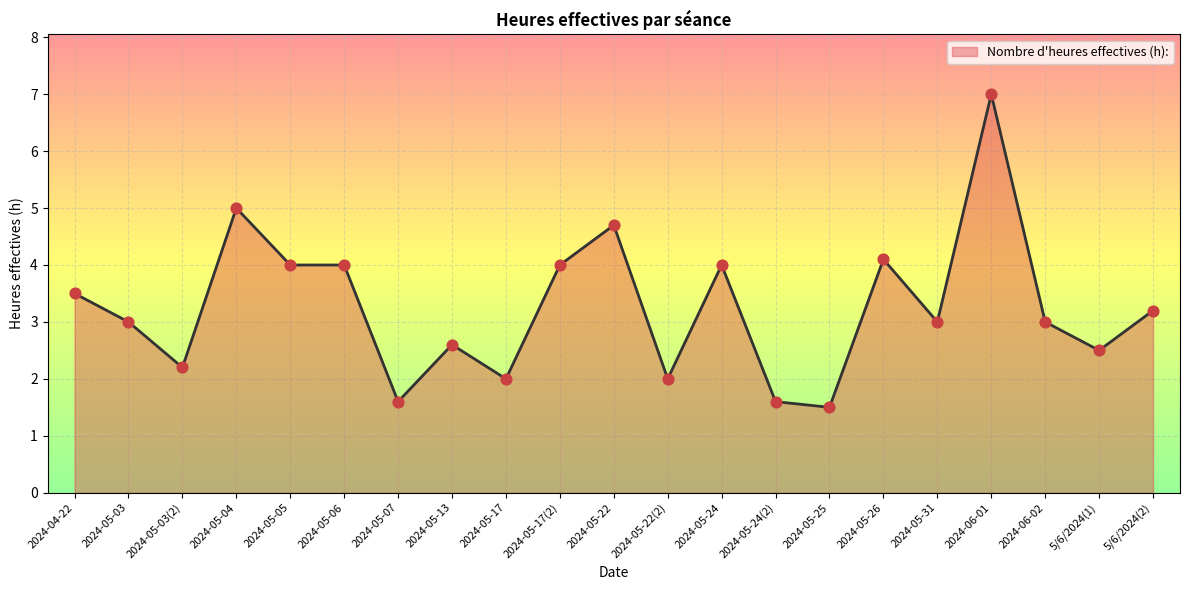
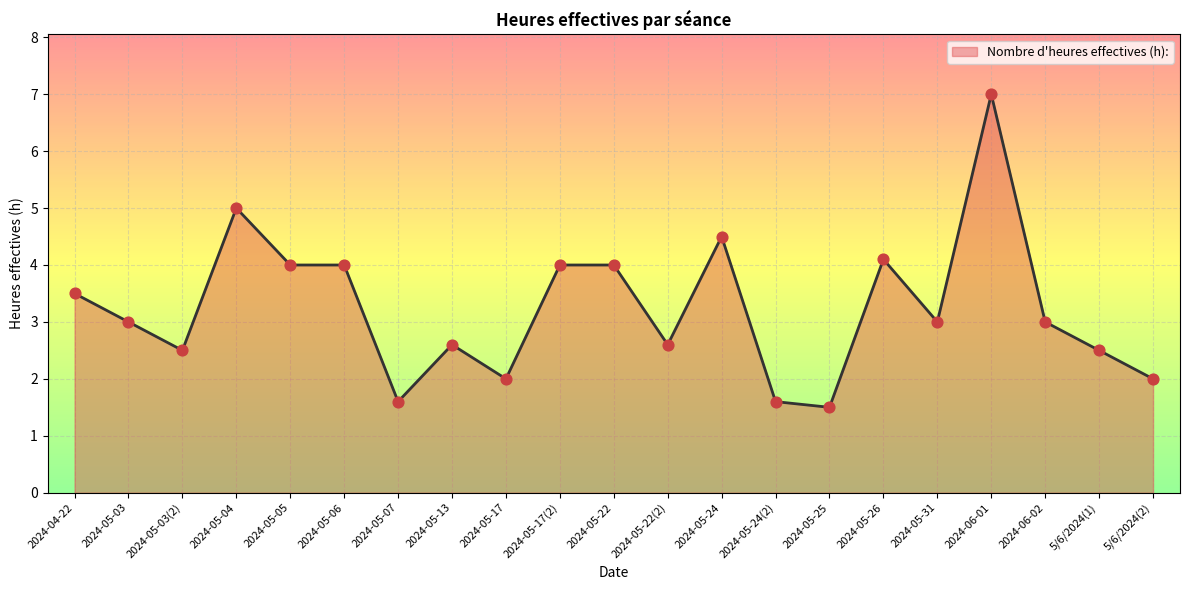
  {
    "2024-04-22": 3.5,
    "2024-05-03": 3.0,
-   "2024-05-03(2)": 2.2,
+   "2024-05-03(2)": 2.5,
    "2024-05-04": 5.0,
    "2024-05-05": 4.0,
    "2024-05-06": 4.0,
    "2024-05-07": 1.6,
    "2024-05-13": 2.6,
    "2024-05-17": 2.0,
    "2024-05-17(2)": 4.0,
-   "2024-05-22": 4.7,
-   "2024-05-22(2)": 2.0,
-   "2024-05-24": 4.0,
+   "2024-05-22": 4.0,
+   "2024-05-22(2)": 2.6,
+   "2024-05-24": 4.5,
    "2024-05-24(2)": 1.6,
    "2024-05-25": 1.5,
    "2024-05-26": 4.1,
    "2024-05-31": 3.0,
    "2024-06-01": 7.0,
    "2024-06-02": 3.0,
    "5/6/2024(1)": 2.5,
-   "5/6/2024(2)": 3.2
+   "5/6/2024(2)": 2.0
  }
